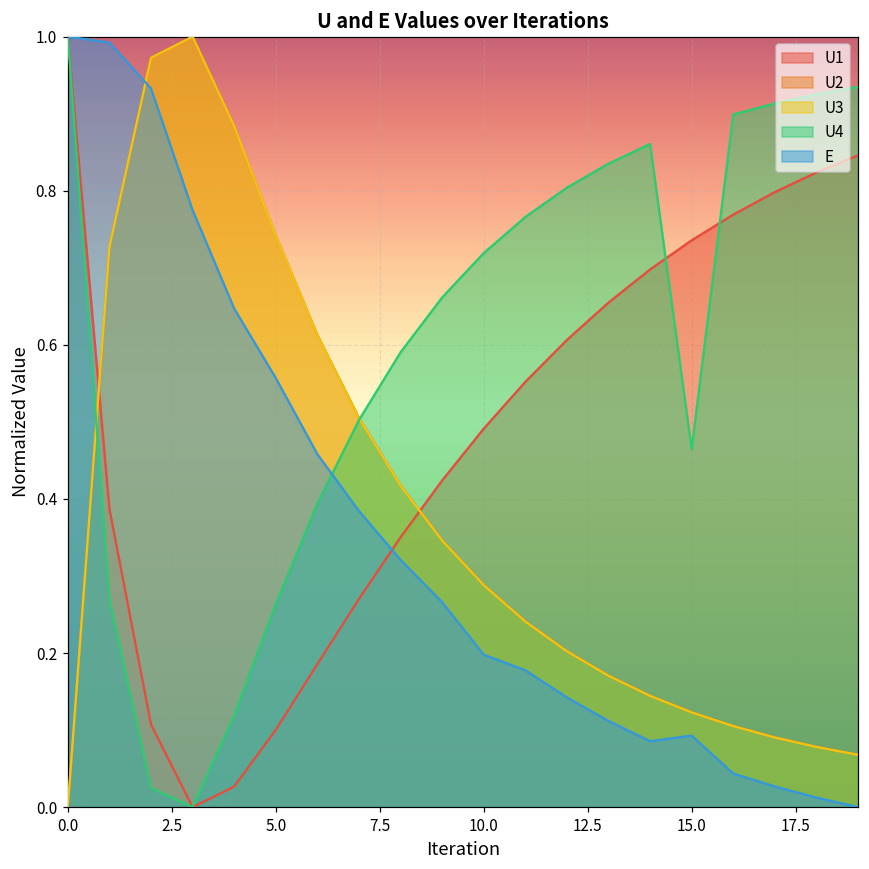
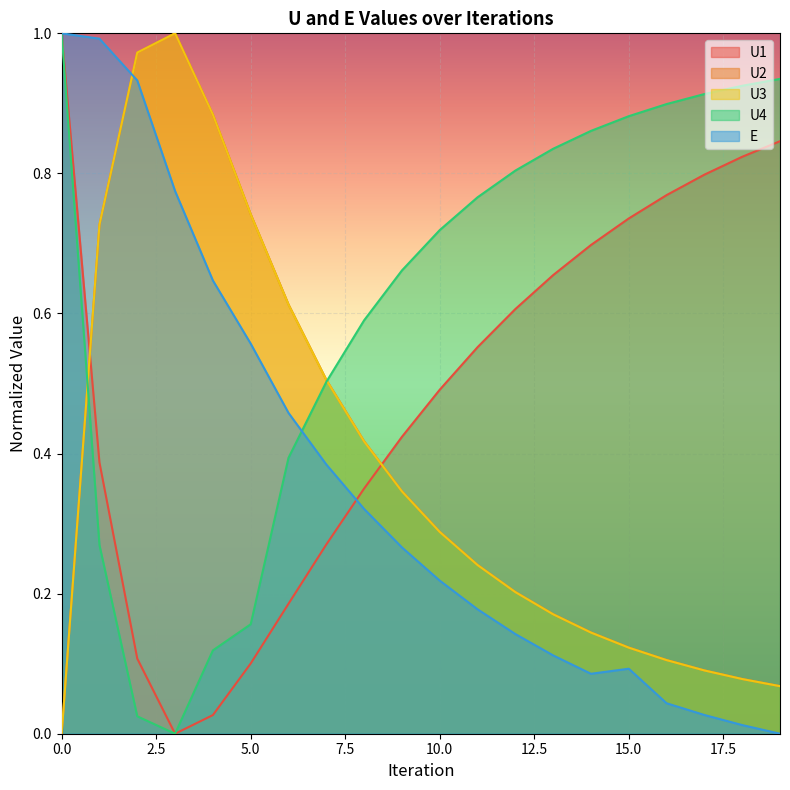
  {
    "U4": {
-     "5.0": 0.26,
+     "5.0": 0.16,
      "10.0": 0.72,
-     "15.0": 0.46
+     "15.0": 0.88
    },
    "E": {
      "5.0": 0.56,
-     "10.0": 0.20,
+     "10.0": 0.22,
      "15.0": 0.09
    }
  }
